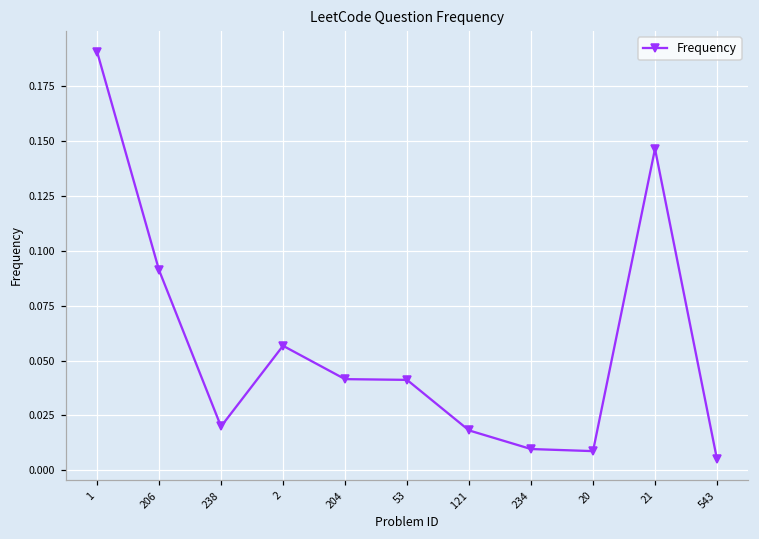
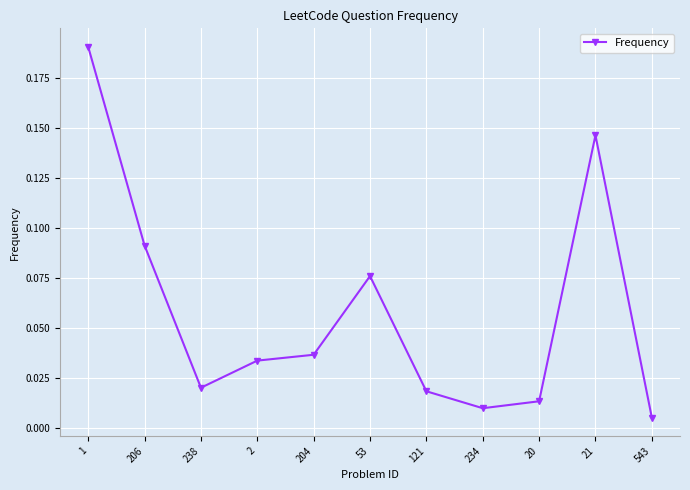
  {
    "1": 0.191,
    "206": 0.091,
    "238": 0.020,
-   "2": 0.057,
-   "204": 0.042,
-   "53": 0.041,
+   "2": 0.034,
+   "204": 0.036,
+   "53": 0.076,
    "121": 0.018,
    "234": 0.010,
-   "20": 0.009,
+   "20": 0.013,
    "21": 0.146,
    "543": 0.005
  }
